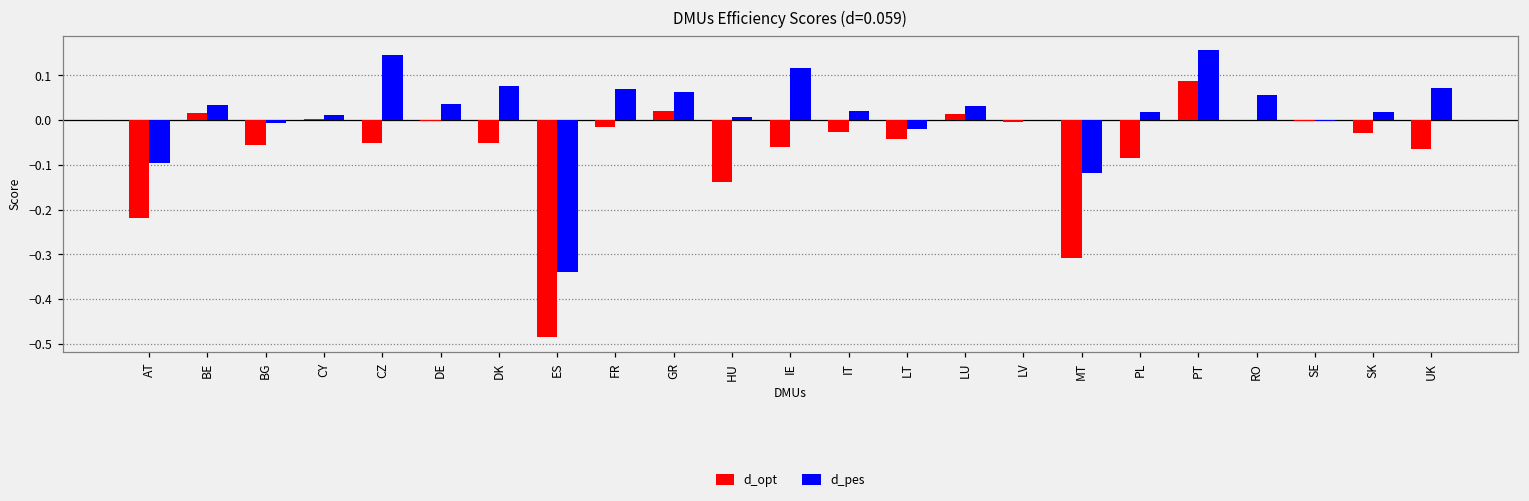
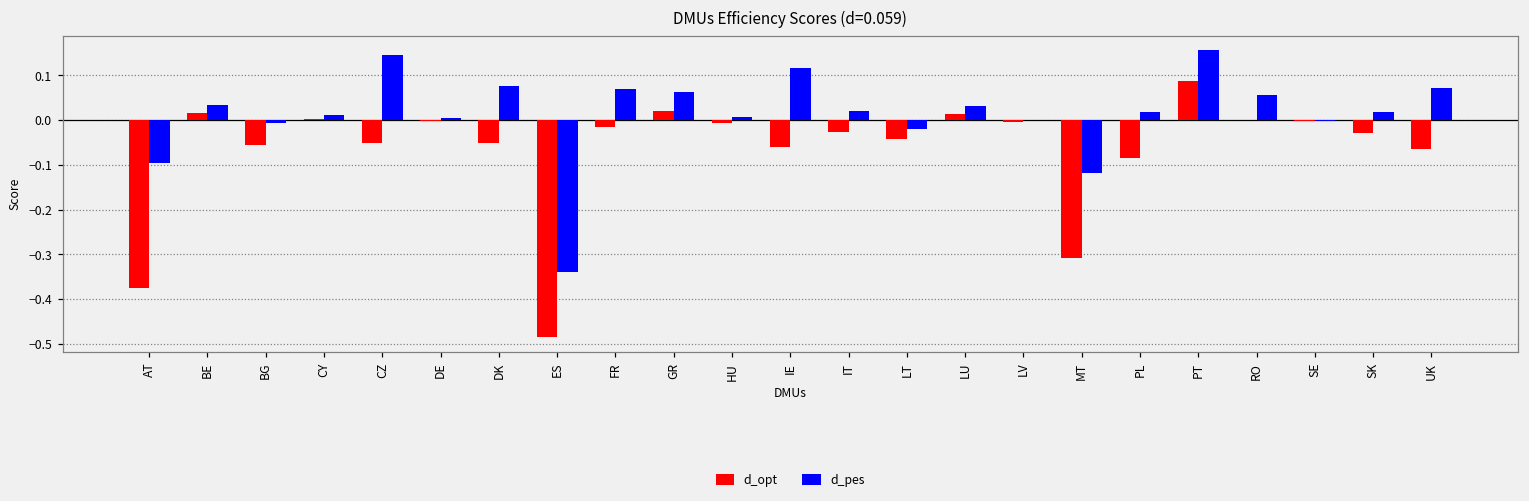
  {
    "d_opt": {
-     "AT": -0.22,
+     "AT": -0.38,
      "BE": 0.02,
      "BG": -0.05,
      "CZ": -0.05,
      "DK": -0.05,
      "ES": -0.49,
      "FR": -0.02,
      "GR": 0.02,
-     "HU": -0.14,
+     "HU": -0.01,
      "IE": -0.06,
      "IT": -0.03,
      "LT": -0.04,
      "LU": 0.01,
      "MT": -0.31,
      "PL": -0.08,
      "PT": 0.09,
      "SK": -0.03,
      "UK": -0.06
    },
    "d_pes": {
      "AT": -0.10,
      "BE": 0.03,
      "BG": -0.01,
      "CY": 0.01,
      "CZ": 0.15,
-     "DE": 0.04,
+     "DE": 0.00,
      "DK": 0.08,
      "ES": -0.34,
      "FR": 0.07,
      "GR": 0.06,
      "HU": 0.01,
      "IE": 0.12,
      "IT": 0.02,
      "LT": -0.02,
      "LU": 0.03,
      "MT": -0.12,
      "PL": 0.02,
      "PT": 0.16,
      "RO": 0.06,
      "SK": 0.02,
      "UK": 0.07
    }
  }
